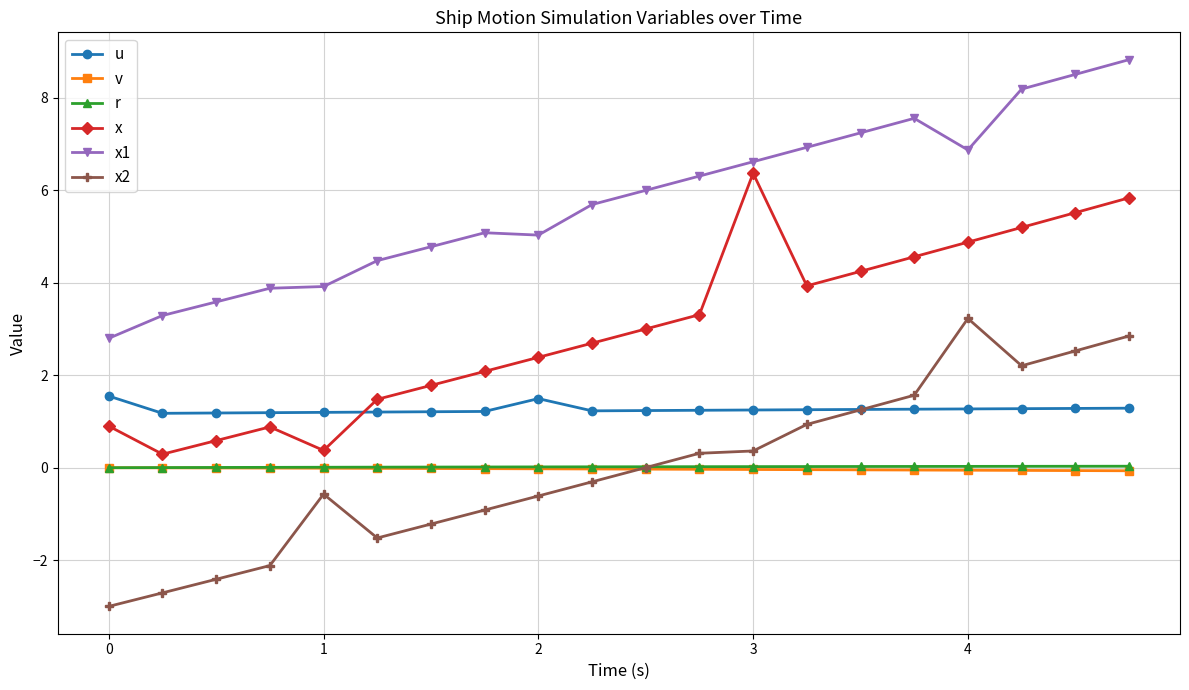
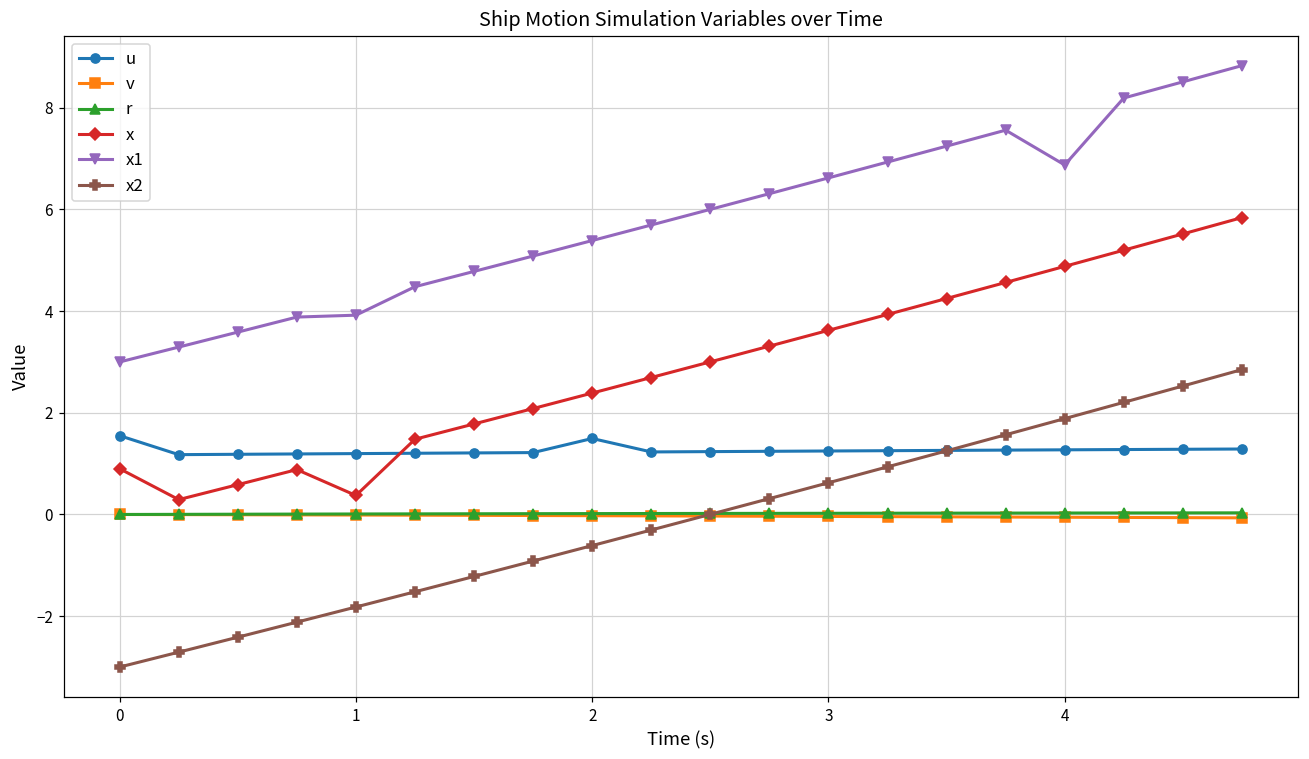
  {
    "u": {
      "0": 1.6,
      "1": 1.2,
      "2": 1.5,
      "3": 1.2,
      "4": 1.3
    },
    "v": {
      "3": 0.0,
      "4": -0.1
    },
    "r": {
      "3": 0.0,
      "4": 0.0
    },
    "x": {
      "0": 0.9,
      "1": 0.4,
      "2": 2.4,
-     "3": 6.4,
+     "3": 3.6,
      "4": 4.9
    },
    "x1": {
-     "0": 2.8,
+     "0": 3.0,
      "1": 3.9,
-     "2": 5.0,
+     "2": 5.4,
      "3": 6.6,
      "4": 6.9
    },
    "x2": {
      "0": -3.0,
-     "1": -0.6,
+     "1": -1.8,
      "2": -0.6,
-     "3": 0.4,
-     "4": 3.2
+     "3": 0.6,
+     "4": 1.9
    }
  }
